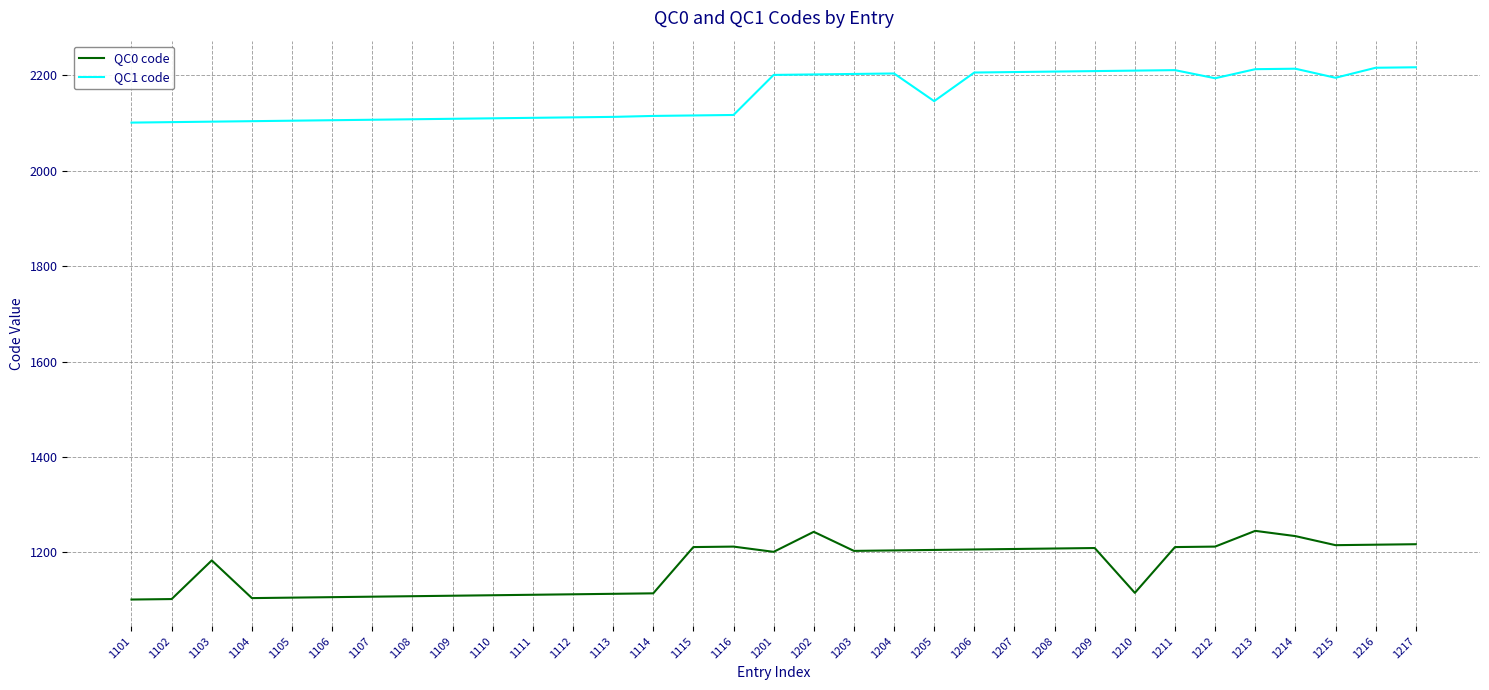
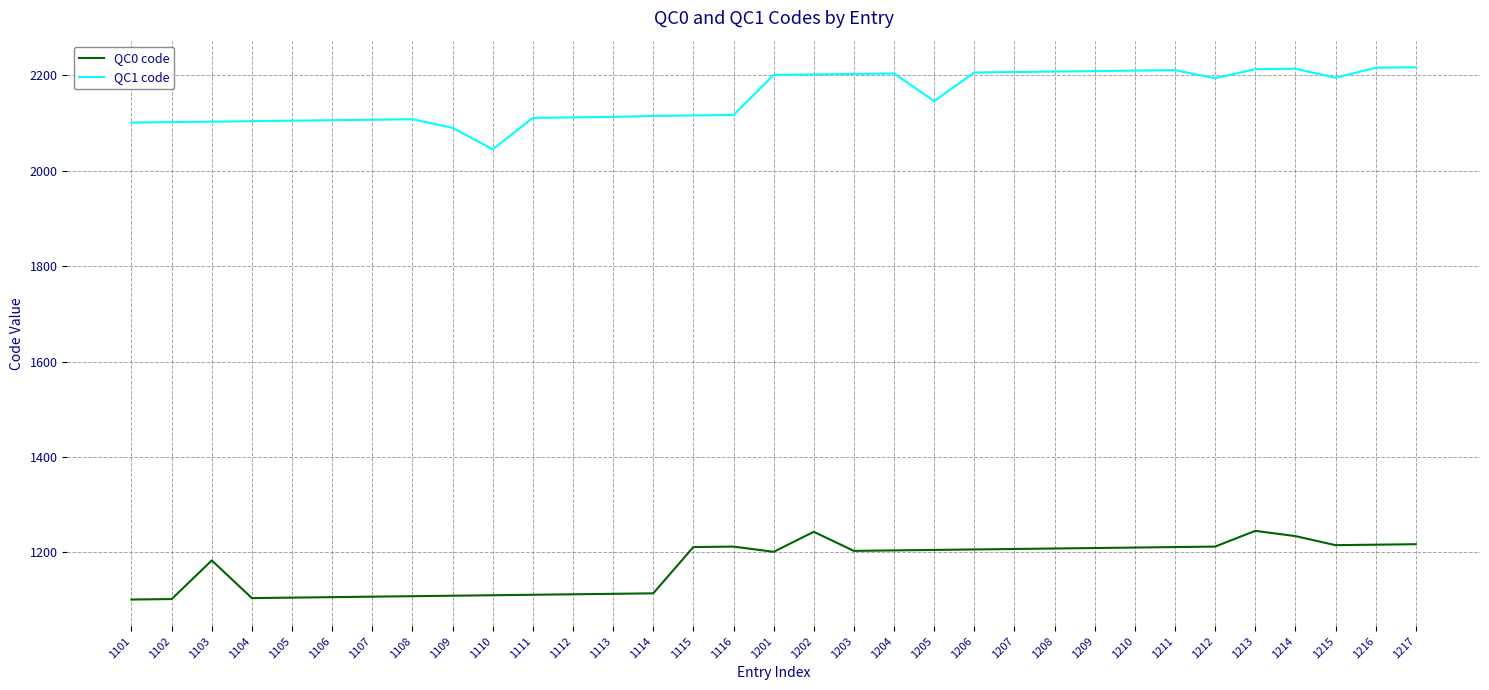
  {
    "QC0 code": {
      "1101": 1100,
      "1102": 1100,
      "1103": 1180,
      "1104": 1100,
      "1105": 1110,
      "1106": 1110,
      "1107": 1110,
      "1108": 1110,
      "1109": 1110,
      "1110": 1110,
      "1111": 1110,
      "1112": 1110,
      "1113": 1110,
      "1114": 1110,
      "1115": 1210,
      "1116": 1210,
      "1201": 1200,
      "1202": 1240,
      "1203": 1200,
      "1204": 1200,
      "1205": 1210,
      "1206": 1210,
      "1207": 1210,
      "1208": 1210,
      "1209": 1210,
-     "1210": 1120,
+     "1210": 1210,
      "1211": 1210,
      "1212": 1210,
      "1213": 1250,
      "1214": 1230,
      "1215": 1220,
      "1216": 1220,
      "1217": 1220
    },
    "QC1 code": {
      "1101": 2100,
      "1102": 2100,
      "1103": 2100,
      "1104": 2100,
      "1105": 2110,
      "1106": 2110,
      "1107": 2110,
      "1108": 2110,
-     "1109": 2110,
-     "1110": 2110,
+     "1109": 2090,
+     "1110": 2050,
      "1111": 2110,
      "1112": 2110,
      "1113": 2110,
      "1114": 2120,
      "1115": 2120,
      "1116": 2120,
      "1201": 2200,
      "1202": 2200,
      "1203": 2200,
      "1204": 2200,
      "1205": 2150,
      "1206": 2210,
      "1207": 2210,
      "1208": 2210,
      "1209": 2210,
      "1210": 2210,
      "1211": 2210,
      "1212": 2190,
      "1213": 2210,
      "1214": 2210,
      "1215": 2200,
      "1216": 2220,
      "1217": 2220
    }
  }
